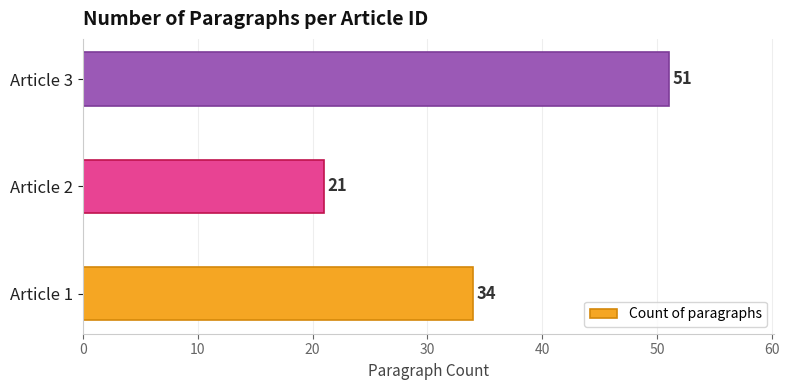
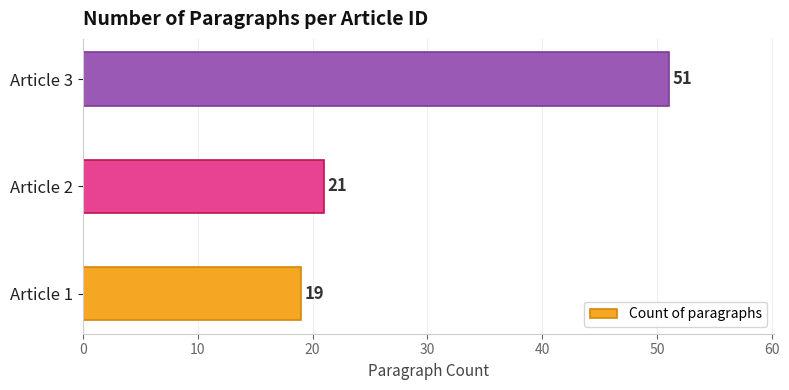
  {
    "Article 3": 51,
    "Article 2": 21,
-   "Article 1": 34
+   "Article 1": 19
  }
